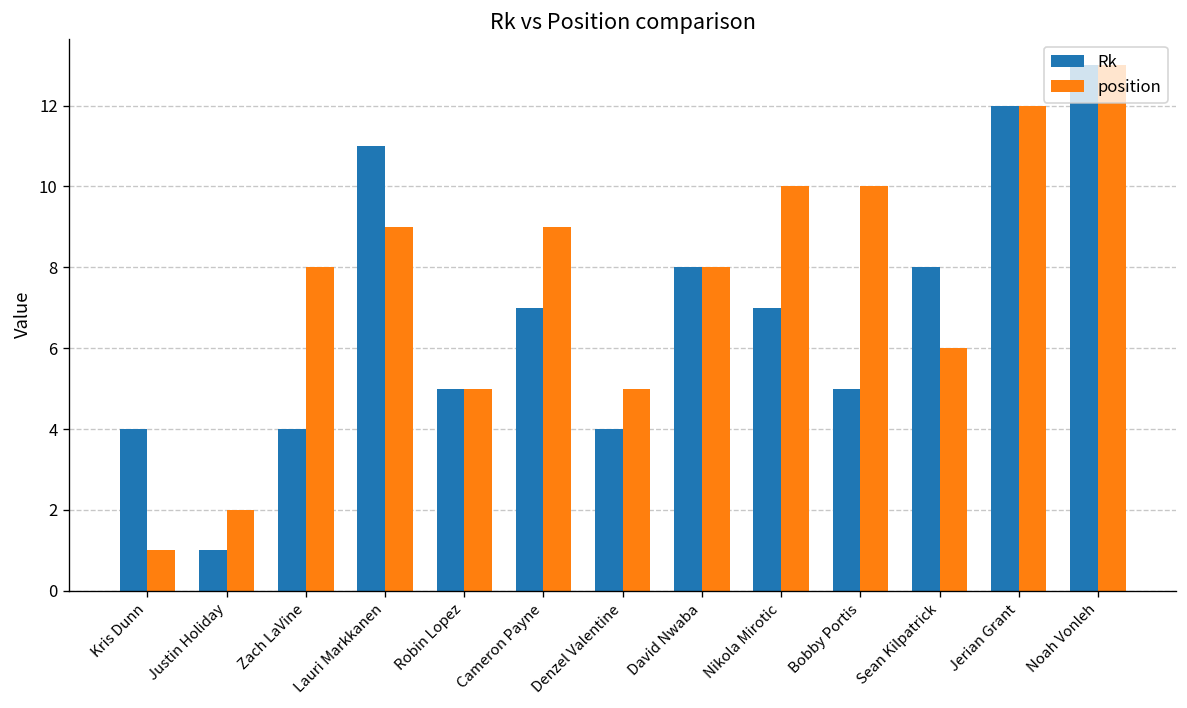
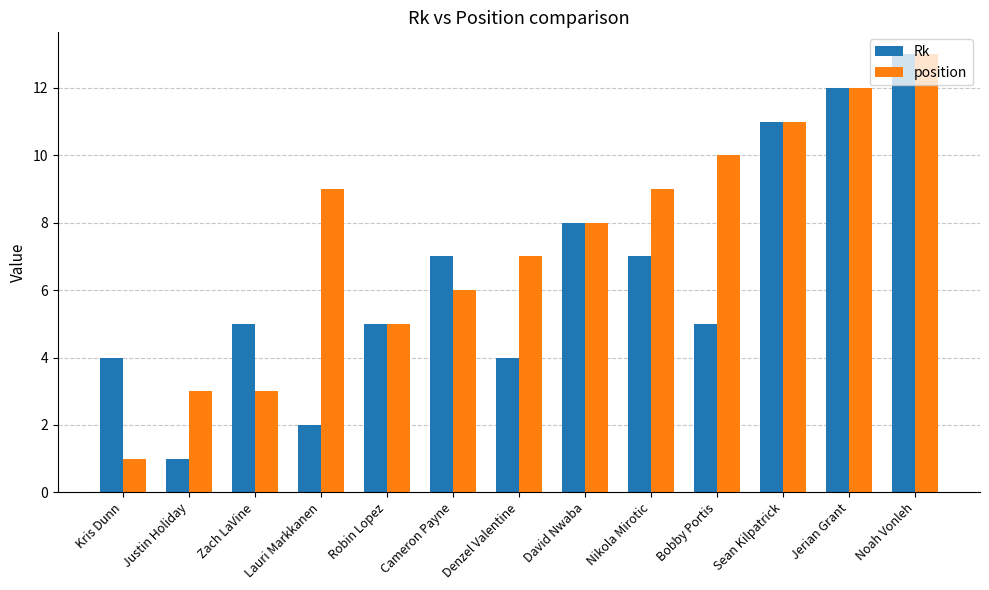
  {
    "Rk": {
      "Kris Dunn": 4,
      "Justin Holiday": 1,
-     "Zach LaVine": 4,
-     "Lauri Markkanen": 11,
+     "Zach LaVine": 5,
+     "Lauri Markkanen": 2,
      "Robin Lopez": 5,
      "Cameron Payne": 7,
      "Denzel Valentine": 4,
      "David Nwaba": 8,
      "Nikola Mirotic": 7,
      "Bobby Portis": 5,
-     "Sean Kilpatrick": 8,
+     "Sean Kilpatrick": 11,
      "Jerian Grant": 12
    },
    "position": {
      "Kris Dunn": 1,
-     "Justin Holiday": 2,
-     "Zach LaVine": 8,
+     "Justin Holiday": 3,
+     "Zach LaVine": 3,
      "Lauri Markkanen": 9,
      "Robin Lopez": 5,
-     "Cameron Payne": 9,
-     "Denzel Valentine": 5,
+     "Cameron Payne": 6,
+     "Denzel Valentine": 7,
      "David Nwaba": 8,
-     "Nikola Mirotic": 10,
+     "Nikola Mirotic": 9,
      "Bobby Portis": 10,
-     "Sean Kilpatrick": 6,
+     "Sean Kilpatrick": 11,
      "Jerian Grant": 12
    }
  }
